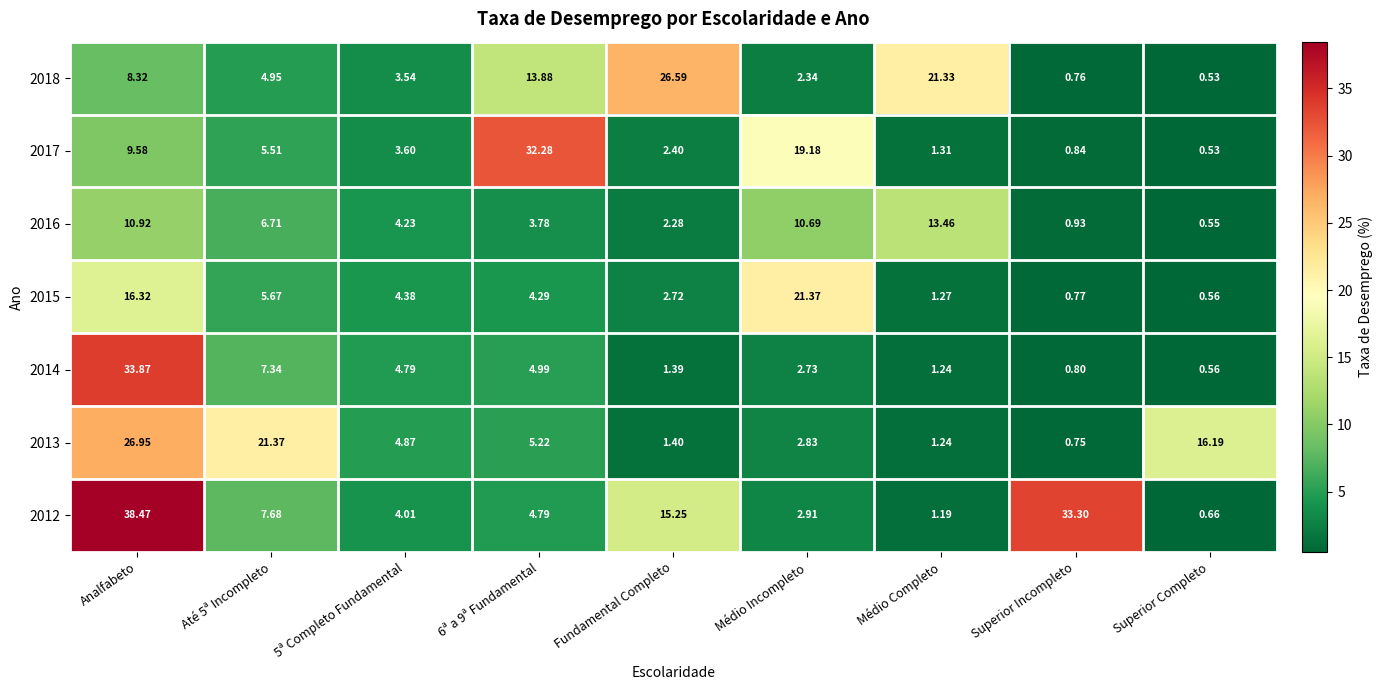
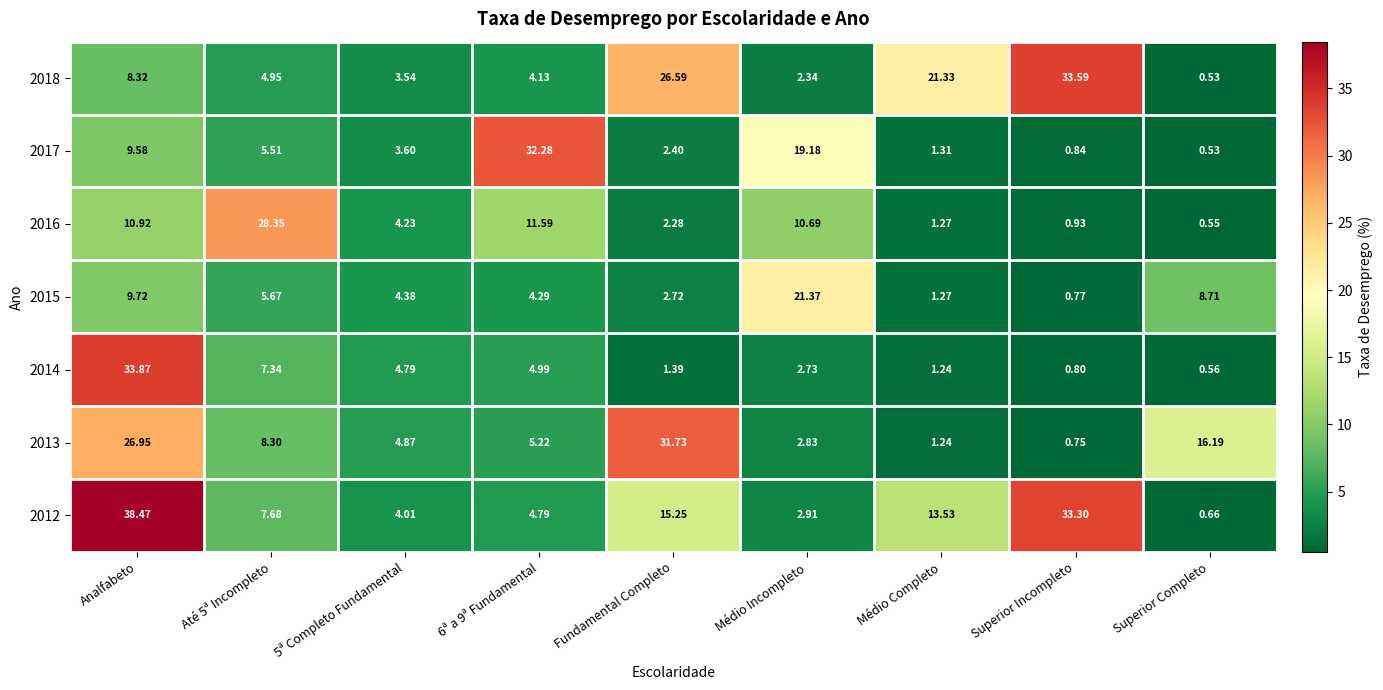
  {
    "2018": {
      "Analfabeto": 8.32,
      "Até 5ª Incompleto": 4.95,
      "5ª Completo Fundamental": 3.54,
-     "6ª a 9ª Fundamental": 13.88,
+     "6ª a 9ª Fundamental": 4.13,
      "Fundamental Completo": 26.59,
      "Médio Incompleto": 2.34,
      "Médio Completo": 21.33,
-     "Superior Incompleto": 0.76,
+     "Superior Incompleto": 33.59,
      "Superior Completo": 0.53
    },
    "2017": {
      "Analfabeto": 9.58,
      "Até 5ª Incompleto": 5.51,
      "5ª Completo Fundamental": 3.60,
      "6ª a 9ª Fundamental": 32.28,
      "Fundamental Completo": 2.40,
      "Médio Incompleto": 19.18,
      "Médio Completo": 1.31,
      "Superior Incompleto": 0.84,
      "Superior Completo": 0.53
    },
    "2016": {
      "Analfabeto": 10.92,
-     "Até 5ª Incompleto": 6.71,
+     "Até 5ª Incompleto": 28.35,
      "5ª Completo Fundamental": 4.23,
-     "6ª a 9ª Fundamental": 3.78,
+     "6ª a 9ª Fundamental": 11.59,
      "Fundamental Completo": 2.28,
      "Médio Incompleto": 10.69,
-     "Médio Completo": 13.46,
+     "Médio Completo": 1.27,
      "Superior Incompleto": 0.93,
      "Superior Completo": 0.55
    },
    "2015": {
-     "Analfabeto": 16.32,
+     "Analfabeto": 9.72,
      "Até 5ª Incompleto": 5.67,
      "5ª Completo Fundamental": 4.38,
      "6ª a 9ª Fundamental": 4.29,
      "Fundamental Completo": 2.72,
      "Médio Incompleto": 21.37,
      "Médio Completo": 1.27,
      "Superior Incompleto": 0.77,
-     "Superior Completo": 0.56
+     "Superior Completo": 8.71
    },
    "2014": {
      "Analfabeto": 33.87,
      "Até 5ª Incompleto": 7.34,
      "5ª Completo Fundamental": 4.79,
      "6ª a 9ª Fundamental": 4.99,
      "Fundamental Completo": 1.39,
      "Médio Incompleto": 2.73,
      "Médio Completo": 1.24,
      "Superior Incompleto": 0.80,
      "Superior Completo": 0.56
    },
    "2013": {
      "Analfabeto": 26.95,
-     "Até 5ª Incompleto": 21.37,
+     "Até 5ª Incompleto": 8.30,
      "5ª Completo Fundamental": 4.87,
      "6ª a 9ª Fundamental": 5.22,
-     "Fundamental Completo": 1.40,
+     "Fundamental Completo": 31.73,
      "Médio Incompleto": 2.83,
      "Médio Completo": 1.24,
      "Superior Incompleto": 0.75,
      "Superior Completo": 16.19
    },
    "2012": {
      "Analfabeto": 38.47,
      "Até 5ª Incompleto": 7.68,
      "5ª Completo Fundamental": 4.01,
      "6ª a 9ª Fundamental": 4.79,
      "Fundamental Completo": 15.25,
      "Médio Incompleto": 2.91,
-     "Médio Completo": 1.19,
+     "Médio Completo": 13.53,
      "Superior Incompleto": 33.30,
      "Superior Completo": 0.66
    }
  }
